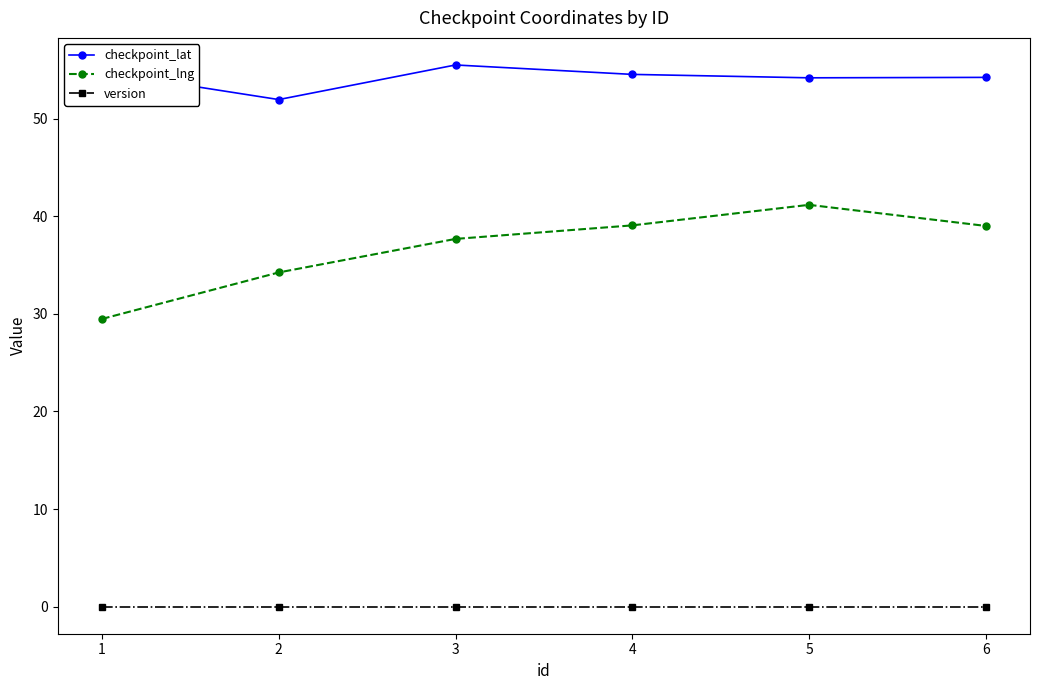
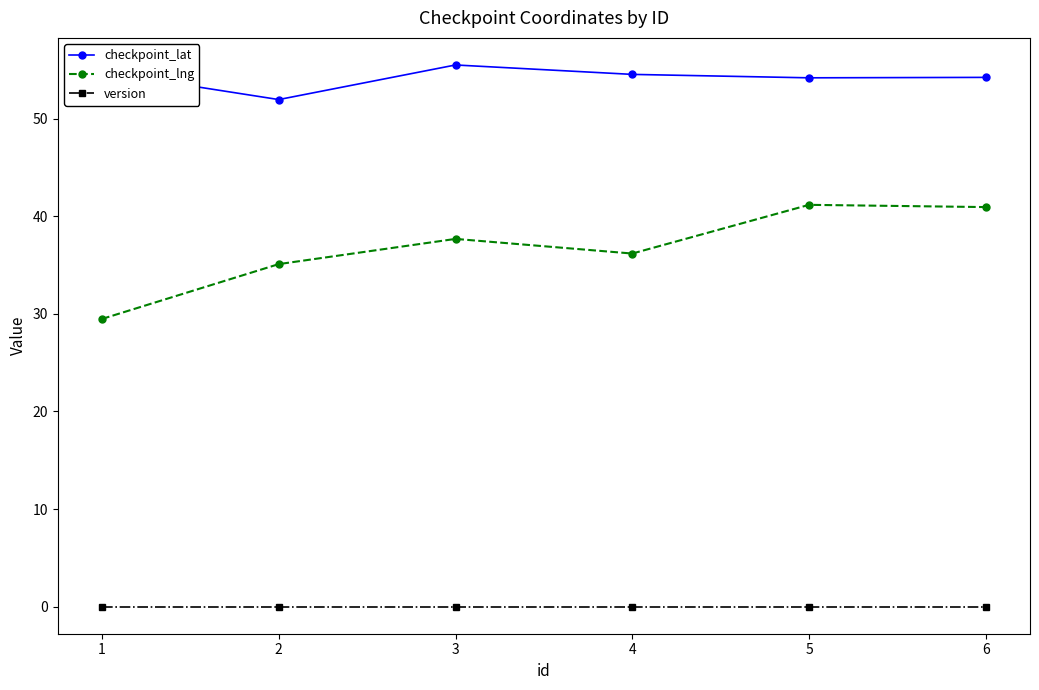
  {
    "checkpoint_lat": {
      "2": 52,
      "3": 56,
      "4": 55,
      "5": 54,
      "6": 54
    },
    "checkpoint_lng": {
      "1": 29,
-     "2": 34,
+     "2": 35,
      "3": 38,
-     "4": 39,
+     "4": 36,
      "5": 41,
-     "6": 39
+     "6": 41
    },
    "version": {
      "1": 0,
      "2": 0,
      "3": 0,
      "4": 0,
      "5": 0,
      "6": 0
    }
  }
